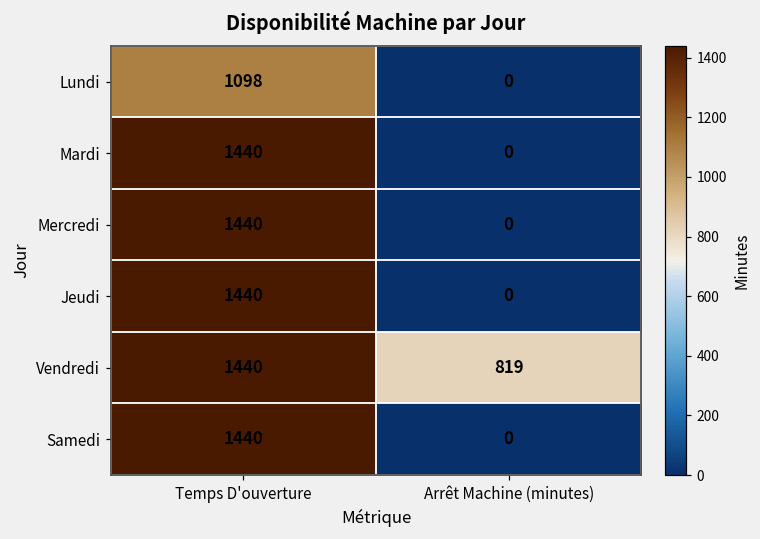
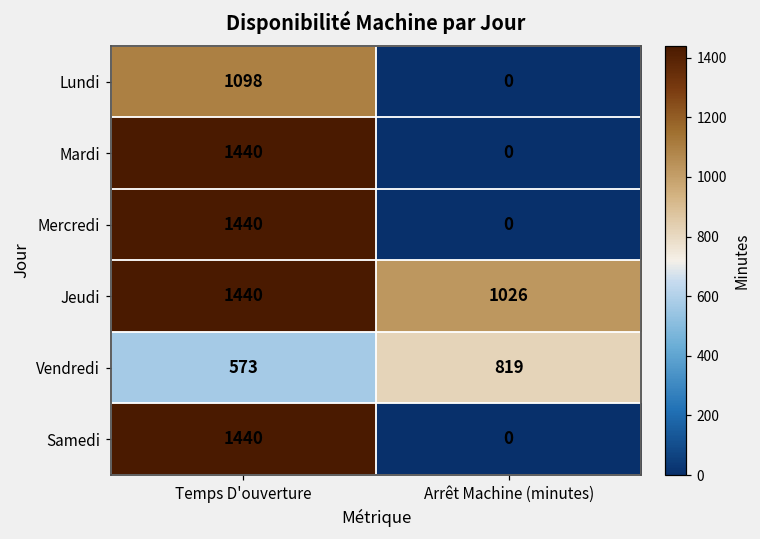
  {
    "Lundi": {
      "Temps D'ouverture": 1098,
      "Arrêt Machine (minutes)": 0
    },
    "Mardi": {
      "Temps D'ouverture": 1440,
      "Arrêt Machine (minutes)": 0
    },
    "Mercredi": {
      "Temps D'ouverture": 1440,
      "Arrêt Machine (minutes)": 0
    },
    "Jeudi": {
      "Temps D'ouverture": 1440,
-     "Arrêt Machine (minutes)": 0
+     "Arrêt Machine (minutes)": 1026
    },
    "Vendredi": {
-     "Temps D'ouverture": 1440,
+     "Temps D'ouverture": 573,
      "Arrêt Machine (minutes)": 819
    },
    "Samedi": {
      "Temps D'ouverture": 1440,
      "Arrêt Machine (minutes)": 0
    }
  }
